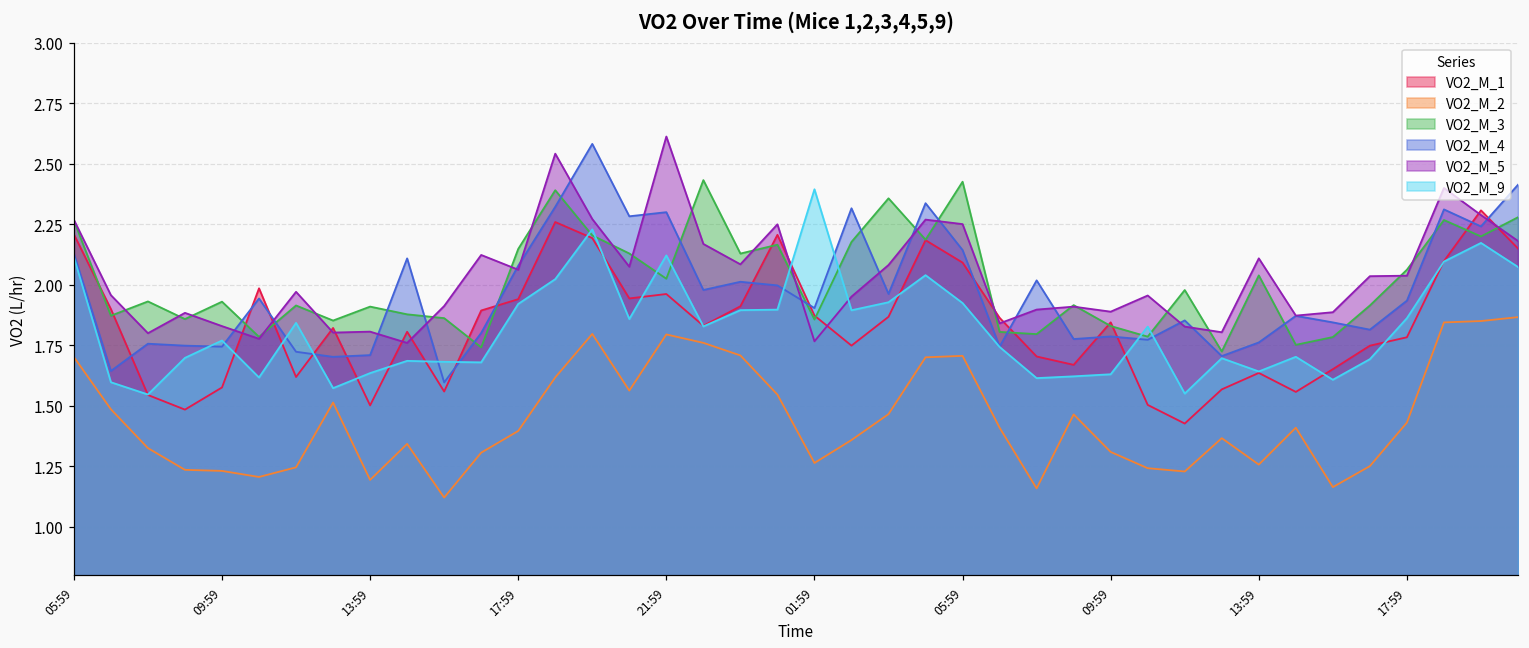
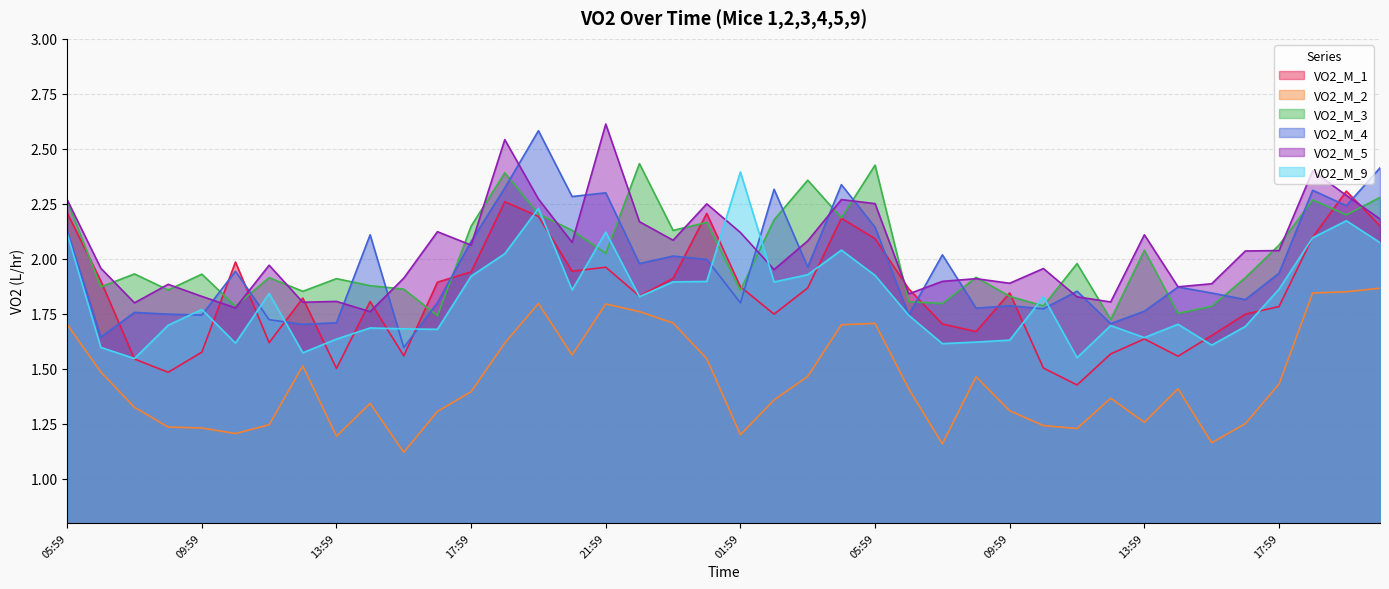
  {
    "VO2_M_1": {
      "21:59": 1.96,
      "01:59": 1.87
    },
    "VO2_M_2": {
      "21:59": 1.80,
-     "01:59": 1.26
+     "01:59": 1.20
    },
    "VO2_M_3": {
      "21:59": 2.03,
      "01:59": 1.86
    },
    "VO2_M_4": {
      "21:59": 2.30,
-     "01:59": 1.90
+     "01:59": 1.80
    },
    "VO2_M_5": {
      "21:59": 2.61,
-     "01:59": 1.77
+     "01:59": 2.12
    },
    "VO2_M_9": {
      "21:59": 2.12,
      "01:59": 2.39
    }
  }
